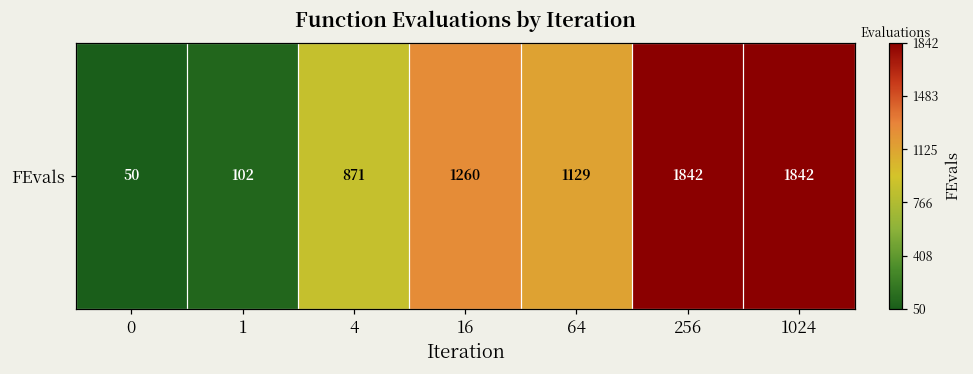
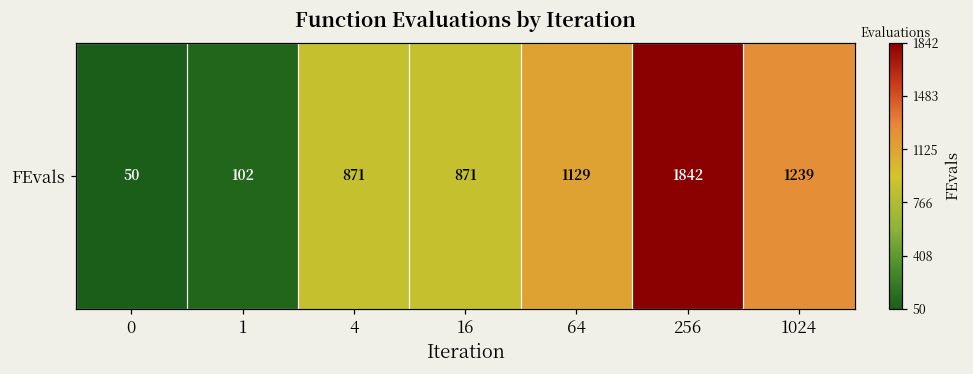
  {
    "FEvals": {
      "0": 50,
      "1": 102,
      "4": 871,
-     "16": 1260,
+     "16": 871,
      "64": 1129,
      "256": 1842,
-     "1024": 1842
+     "1024": 1239
    }
  }
